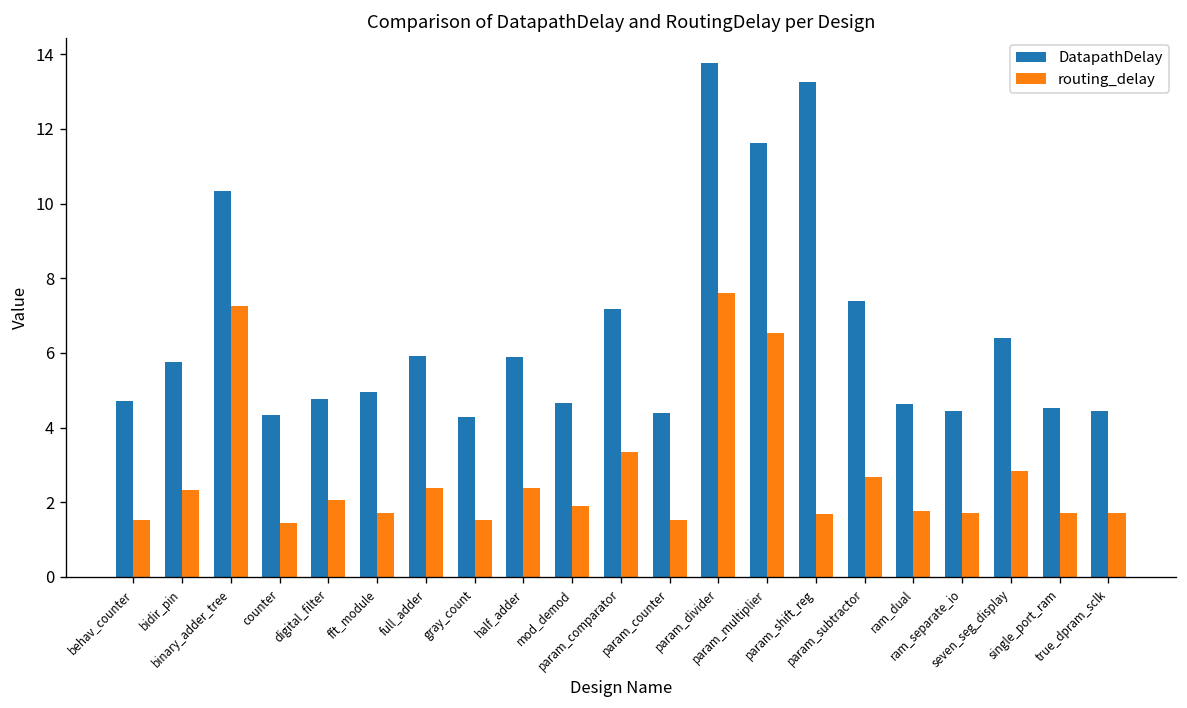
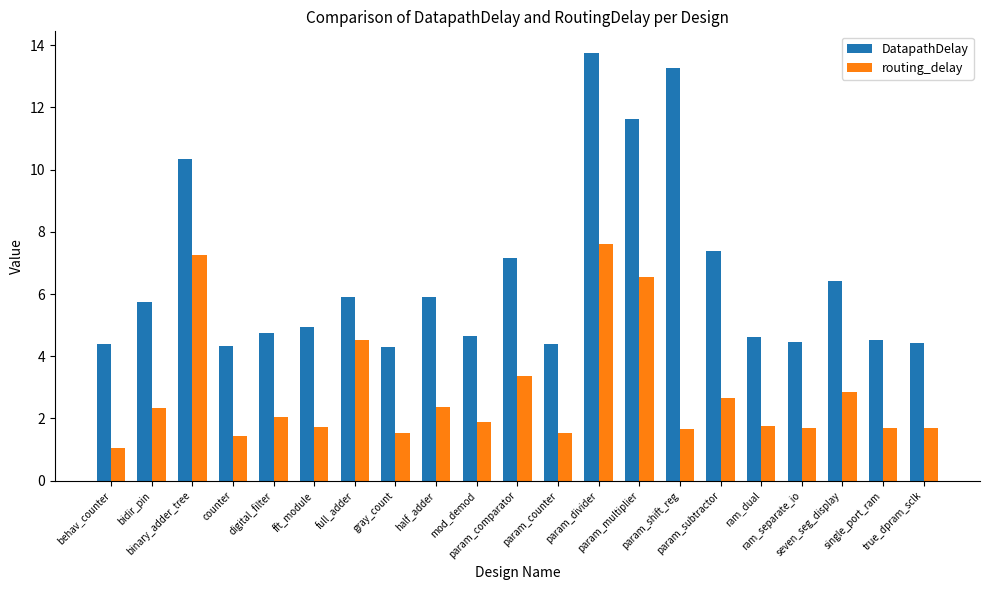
  {
    "DatapathDelay": {
-     "behav_counter": 4.7,
+     "behav_counter": 4.4,
      "bidir_pin": 5.8,
      "binary_adder_tree": 10.3,
      "counter": 4.3,
      "digital_filter": 4.8,
      "fft_module": 4.9,
      "full_adder": 5.9,
      "gray_count": 4.3,
      "half_adder": 5.9,
      "mod_demod": 4.7,
      "param_comparator": 7.2,
      "param_counter": 4.4,
      "param_divider": 13.8,
      "param_multiplier": 11.6,
      "param_shift_reg": 13.3,
      "param_subtractor": 7.4,
      "ram_dual": 4.6,
      "ram_separate_io": 4.5,
      "seven_seg_display": 6.4,
      "single_port_ram": 4.5,
      "true_dpram_sclk": 4.4
    },
    "routing_delay": {
-     "behav_counter": 1.5,
+     "behav_counter": 1.1,
      "bidir_pin": 2.3,
      "binary_adder_tree": 7.2,
      "counter": 1.4,
      "digital_filter": 2.1,
      "fft_module": 1.7,
-     "full_adder": 2.4,
+     "full_adder": 4.5,
      "gray_count": 1.5,
      "half_adder": 2.4,
      "mod_demod": 1.9,
      "param_comparator": 3.4,
      "param_counter": 1.5,
      "param_divider": 7.6,
      "param_multiplier": 6.5,
      "param_shift_reg": 1.7,
      "param_subtractor": 2.7,
      "ram_dual": 1.8,
      "ram_separate_io": 1.7,
      "seven_seg_display": 2.8,
      "single_port_ram": 1.7,
      "true_dpram_sclk": 1.7
    }
  }
